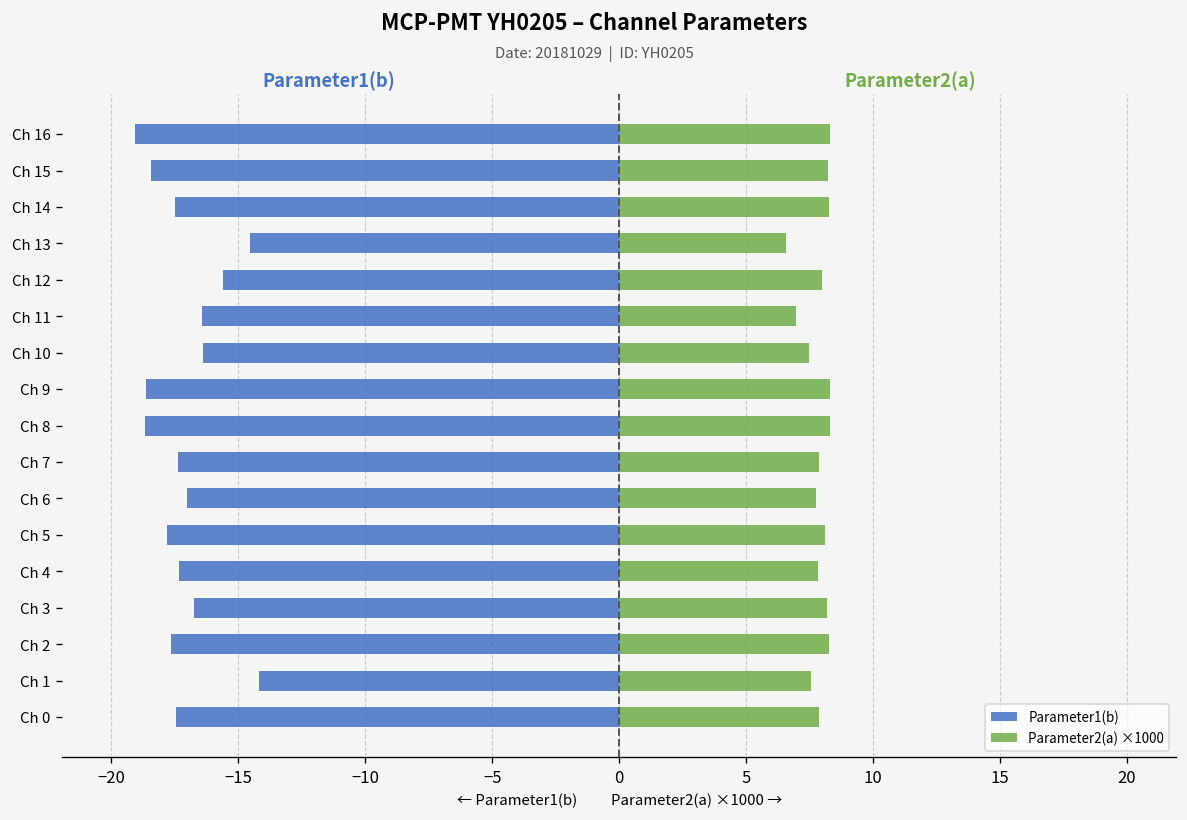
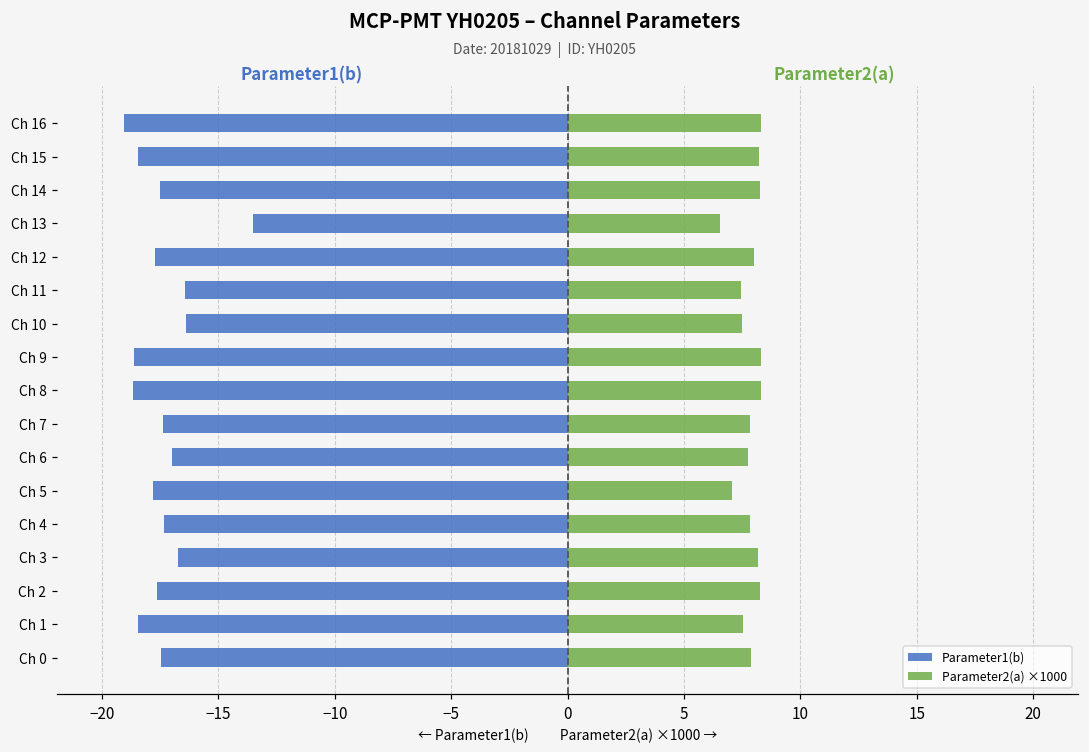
  {
    "Parameter1(b)": {
      "Ch 16": -19.1,
      "Ch 15": -18.4,
      "Ch 14": -17.5,
-     "Ch 13": -14.6,
-     "Ch 12": -15.6,
+     "Ch 13": -13.5,
+     "Ch 12": -17.7,
      "Ch 11": -16.4,
      "Ch 10": -16.4,
      "Ch 9": -18.6,
      "Ch 8": -18.7,
      "Ch 7": -17.4,
      "Ch 6": -17.0,
      "Ch 5": -17.8,
      "Ch 4": -17.3,
      "Ch 3": -16.7,
      "Ch 2": -17.7,
-     "Ch 1": -14.2,
+     "Ch 1": -18.4,
      "Ch 0": -17.5
    },
    "Parameter2(a) ×1000": {
      "Ch 16": 8.3,
      "Ch 15": 8.2,
      "Ch 14": 8.3,
      "Ch 13": 6.6,
      "Ch 12": 8.0,
-     "Ch 11": 7.0,
+     "Ch 11": 7.4,
      "Ch 10": 7.5,
      "Ch 9": 8.3,
      "Ch 8": 8.3,
      "Ch 7": 7.9,
      "Ch 6": 7.7,
-     "Ch 5": 8.1,
+     "Ch 5": 7.1,
      "Ch 4": 7.8,
      "Ch 3": 8.2,
      "Ch 2": 8.3,
      "Ch 1": 7.5,
      "Ch 0": 7.9
    }
  }
